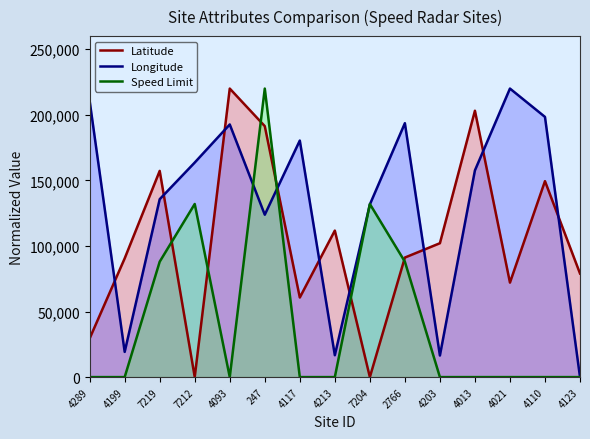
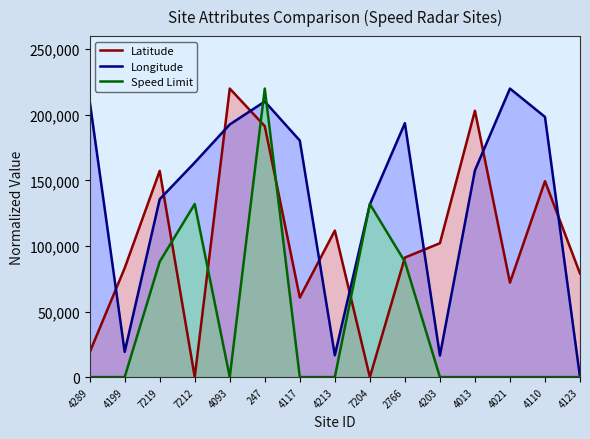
  {
    "Latitude": {
-     "4289": "29,000",
-     "4199": "91,000",
+     "4289": "19,000",
+     "4199": "83,000",
      "7219": "157,000",
      "7212": "0",
      "4093": "220,000",
      "247": "191,000",
      "4117": "61,000",
      "4213": "112,000",
      "7204": "0",
      "2766": "91,000",
      "4203": "102,000",
      "4013": "203,000",
      "4021": "72,000",
      "4110": "149,000",
      "4123": "79,000"
    },
    "Longitude": {
      "4289": "211,000",
      "4199": "19,000",
      "7219": "136,000",
      "7212": "164,000",
      "4093": "193,000",
-     "247": "124,000",
+     "247": "210,000",
      "4117": "180,000",
      "4213": "17,000",
      "2766": "194,000",
      "4203": "16,000",
      "4013": "158,000",
      "4021": "220,000",
      "4110": "198,000"
    },
    "Speed Limit": {
      "4289": "0",
      "4199": "0",
      "7219": "88,000",
      "7212": "132,000",
      "4093": "0",
      "247": "220,000",
      "4117": "0",
      "4213": "0",
      "2766": "88,000",
      "4203": "0",
      "4013": "0",
      "4021": "0",
      "4110": "0"
    }
  }
